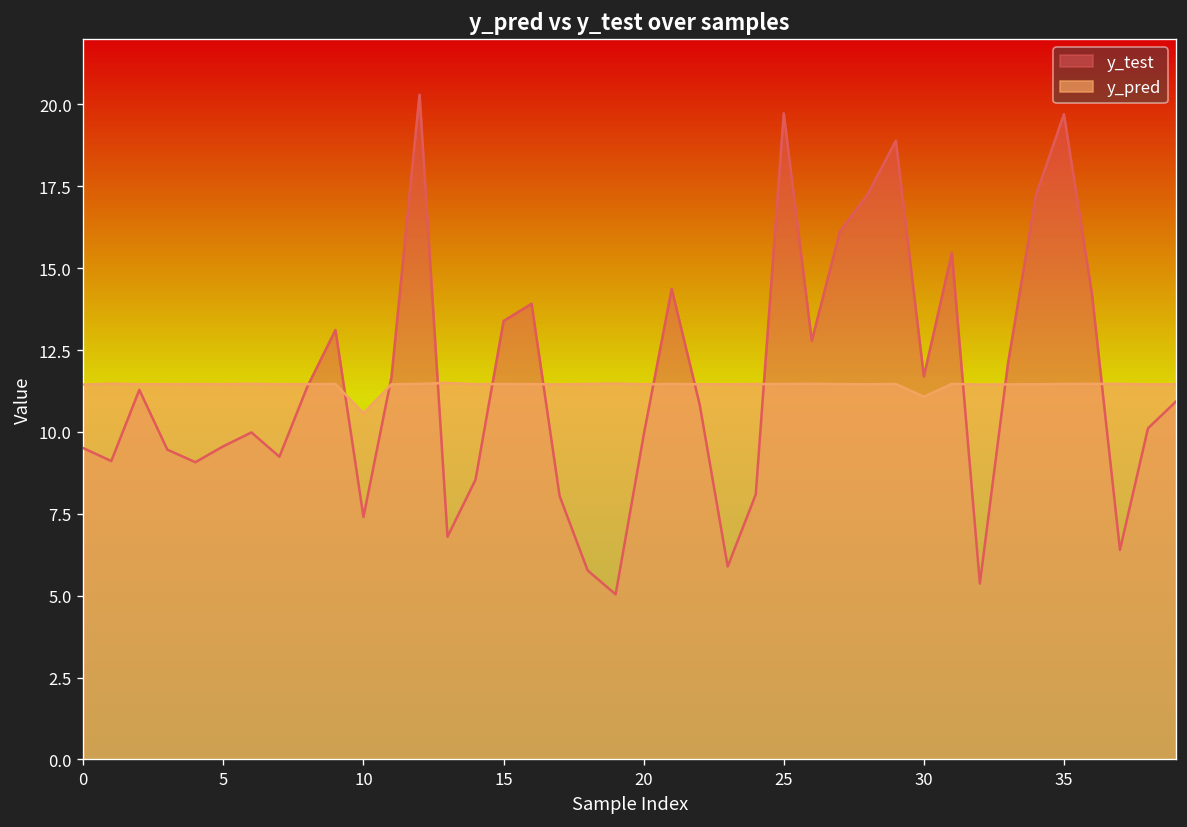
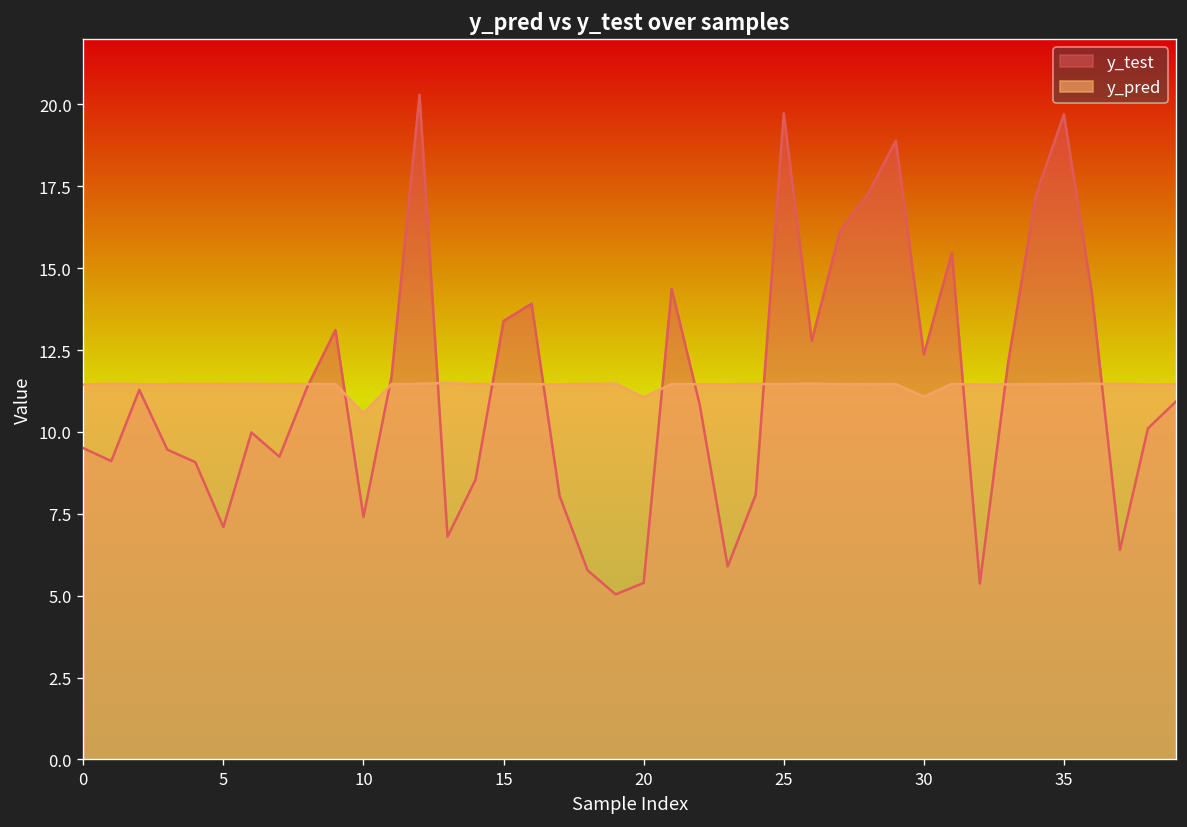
  {
    "y_test": {
      "0": 9.5,
-     "5": 9.6,
+     "5": 7.1,
      "10": 7.4,
      "15": 13.4,
-     "20": 9.9,
+     "20": 5.4,
      "25": 19.7,
-     "30": 11.7,
+     "30": 12.4,
      "35": 19.7
    },
    "y_pred": {
      "0": 11.4,
      "5": 11.5,
      "10": 10.6,
      "15": 11.5,
-     "20": 11.5,
+     "20": 11.1,
      "25": 11.5,
      "30": 11.1,
      "35": 11.5
    }
  }
